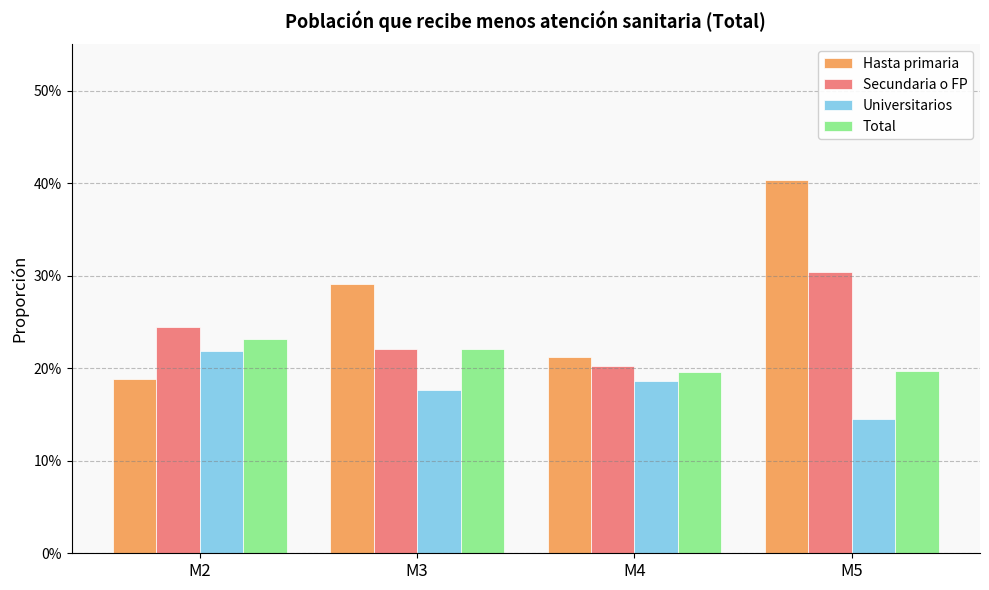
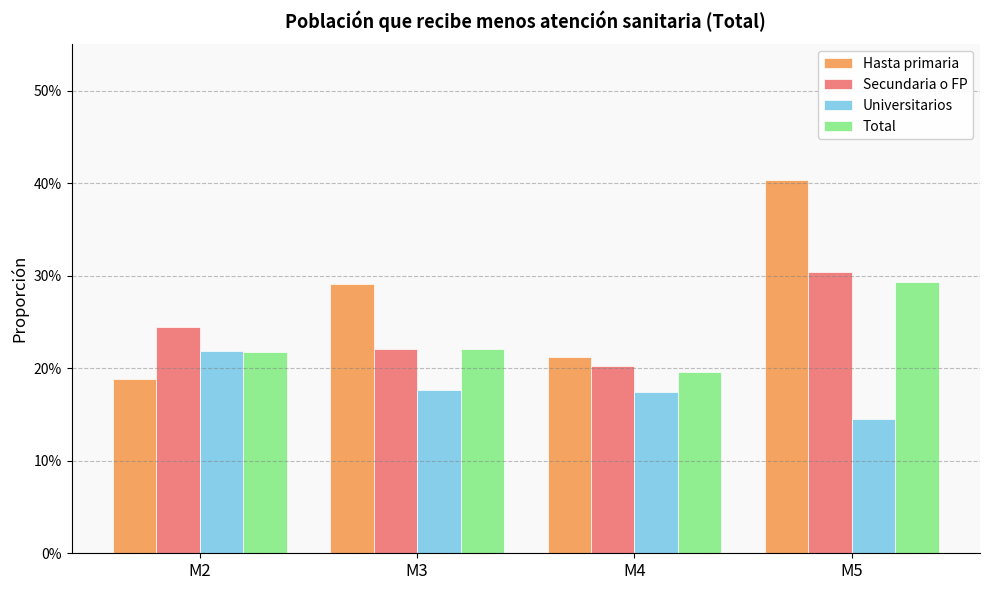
  {
    "Universitarios": {
      "M2": "22%",
      "M3": "18%",
-     "M4": "19%",
+     "M4": "17%",
      "M5": "15%"
    },
    "Total": {
-     "M2": "23%",
+     "M2": "22%",
      "M3": "22%",
      "M4": "20%",
-     "M5": "20%"
+     "M5": "29%"
    }
  }
